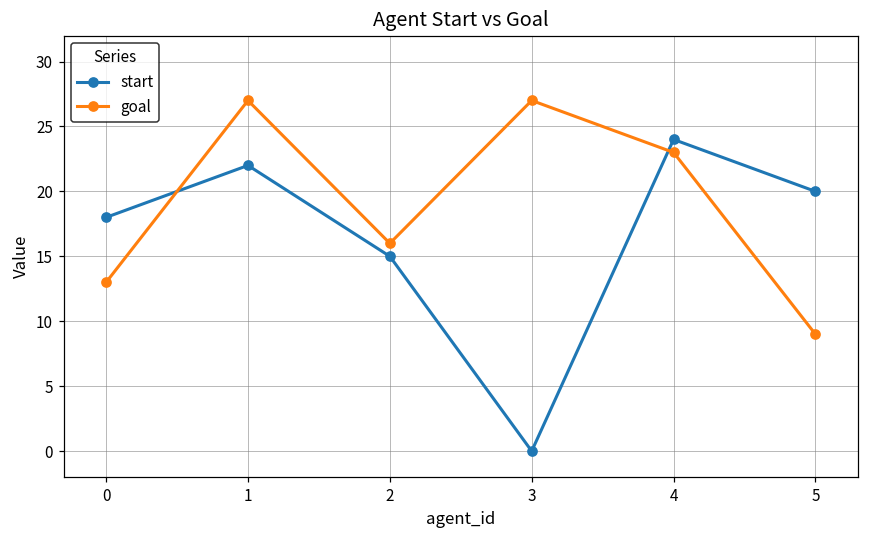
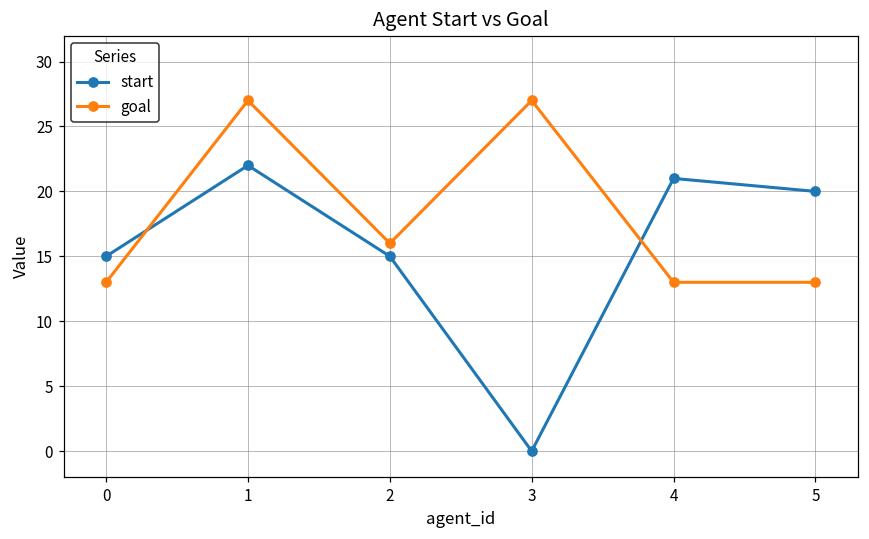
  {
    "start": {
-     "0": 18,
+     "0": 15,
      "1": 22,
      "2": 15,
      "3": 0,
-     "4": 24,
+     "4": 21,
      "5": 20
    },
    "goal": {
      "0": 13,
      "1": 27,
      "2": 16,
      "3": 27,
-     "4": 23,
-     "5": 9
+     "4": 13,
+     "5": 13
    }
  }
